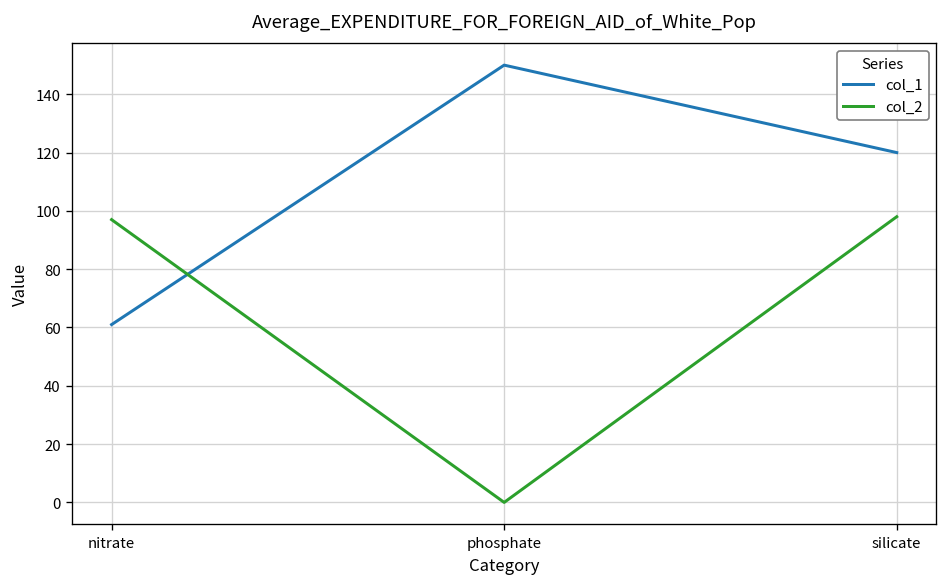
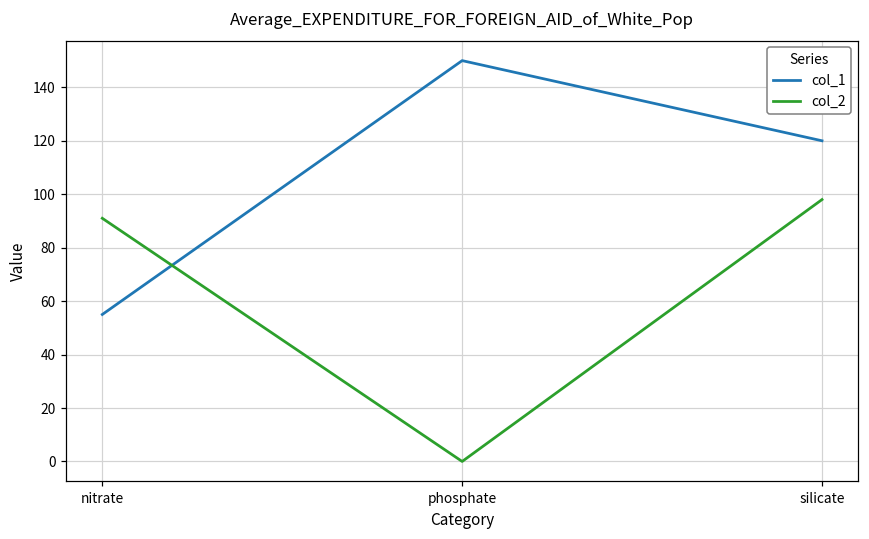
  {
    "col_1": {
-     "nitrate": 61,
+     "nitrate": 55,
      "phosphate": 150,
      "silicate": 120
    },
    "col_2": {
-     "nitrate": 97,
+     "nitrate": 91,
      "phosphate": 0,
      "silicate": 98
    }
  }
